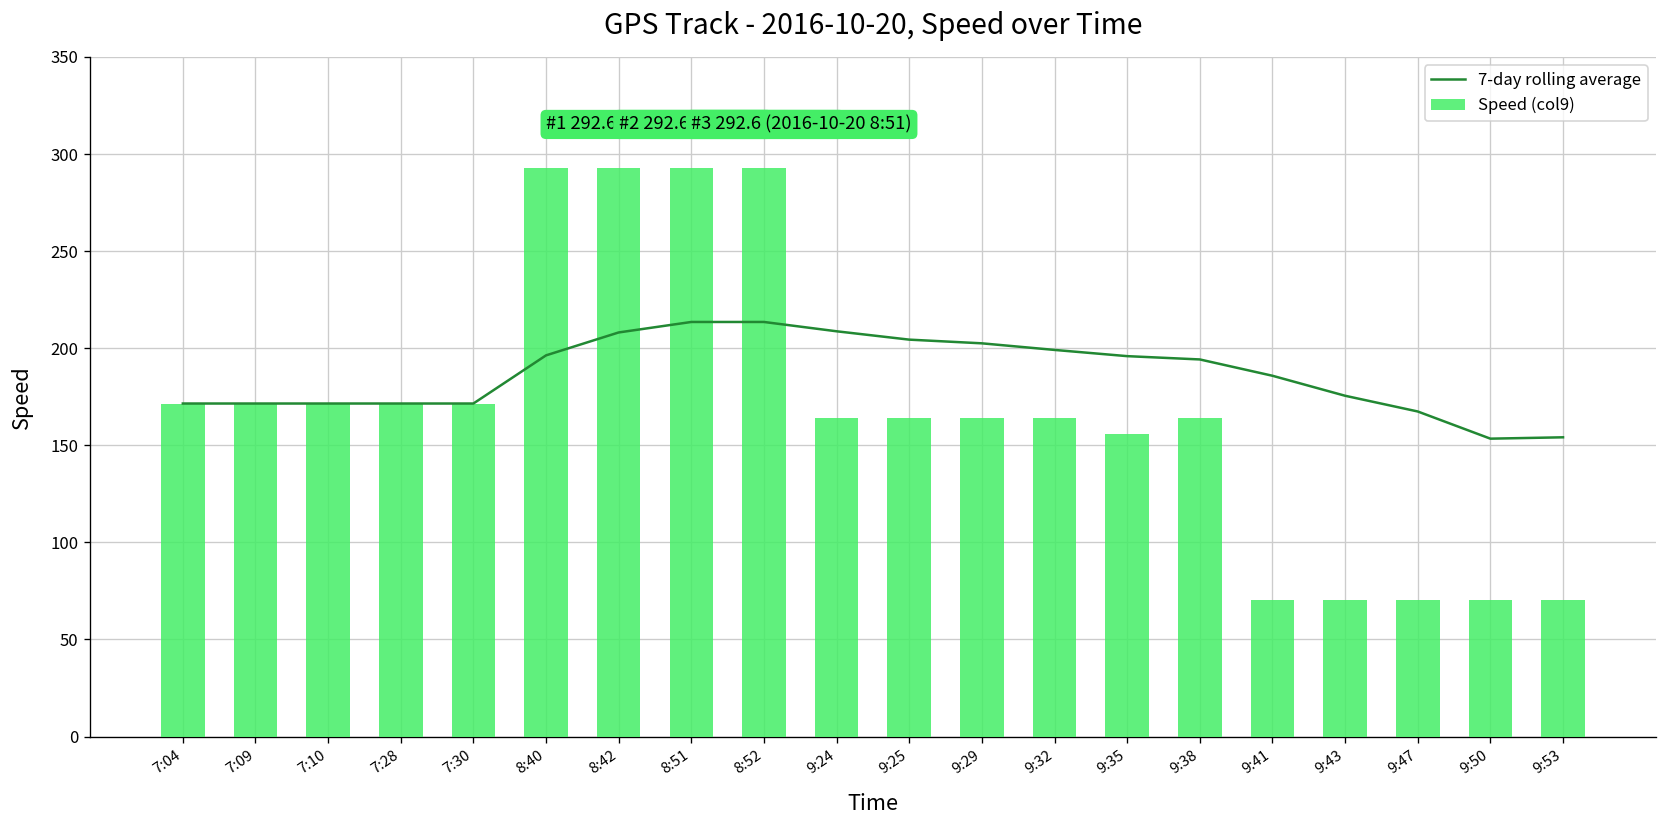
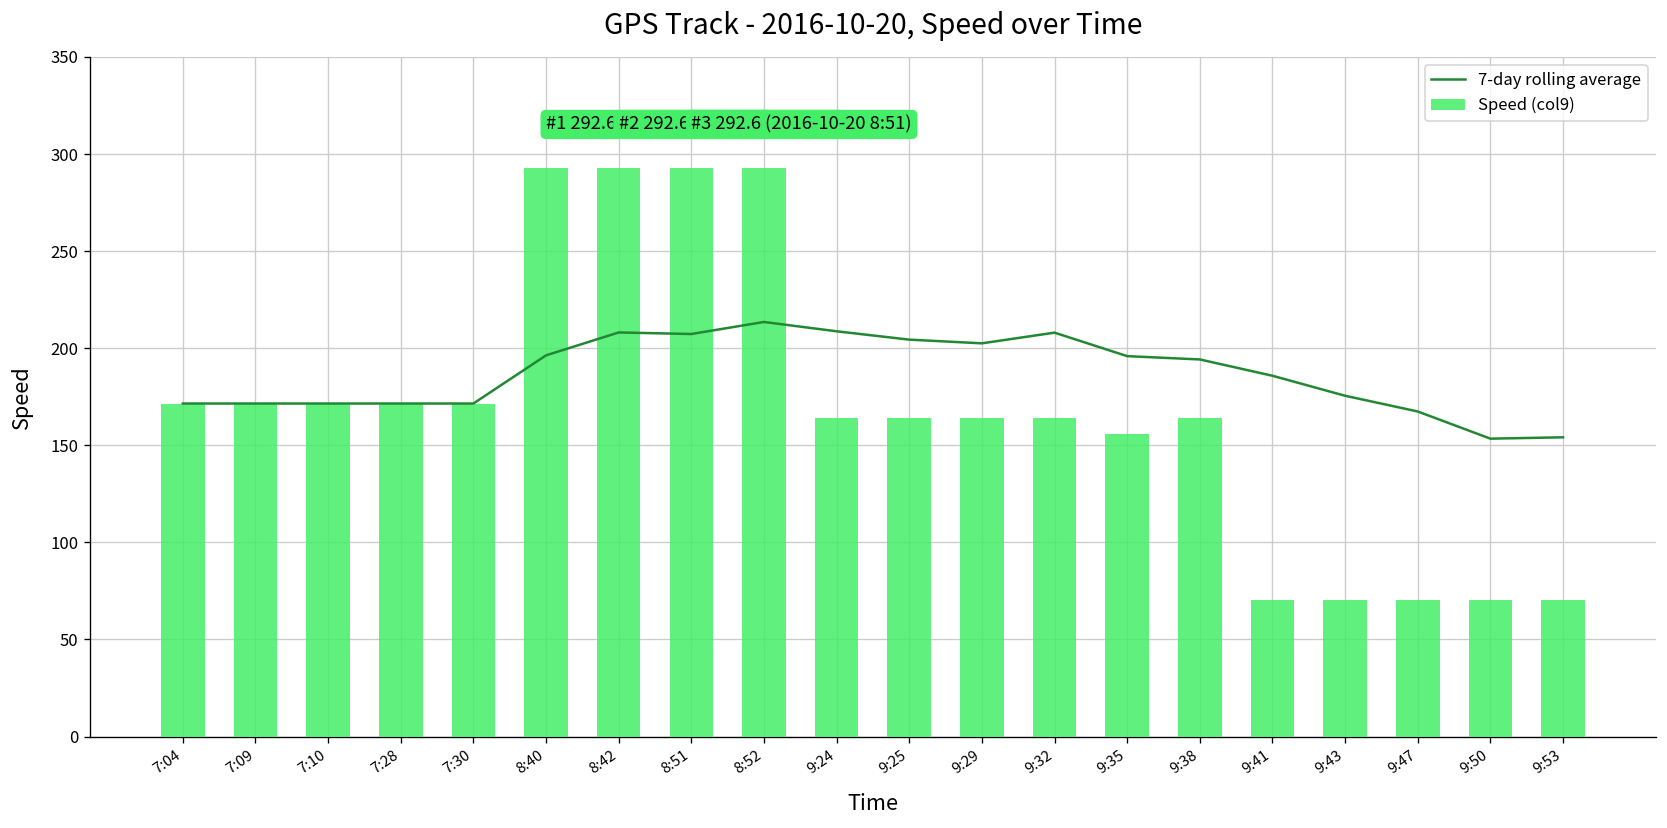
  {
    "7-day rolling average": {
      "7:04": 172,
      "7:09": 172,
      "7:10": 172,
      "7:28": 172,
      "7:30": 172,
      "8:40": 196,
      "8:42": 208,
-     "8:51": 214,
+     "8:51": 207,
      "8:52": 214,
      "9:24": 209,
      "9:25": 204,
      "9:29": 203,
-     "9:32": 199,
+     "9:32": 208,
      "9:35": 196,
      "9:38": 194,
      "9:41": 186,
      "9:43": 176,
      "9:47": 167,
      "9:50": 153,
      "9:53": 154
    },
    "Speed (col9)": {
      "7:04": 172,
      "7:09": 172,
      "7:10": 172,
      "7:28": 172,
      "7:30": 172,
      "8:40": 293,
      "8:42": 293,
      "8:51": 293,
      "8:52": 293,
      "9:24": 164,
      "9:25": 164,
      "9:29": 164,
      "9:32": 164,
      "9:35": 156,
      "9:38": 164,
      "9:41": 70,
      "9:43": 70,
      "9:47": 70,
      "9:50": 70,
      "9:53": 70
    }
  }
